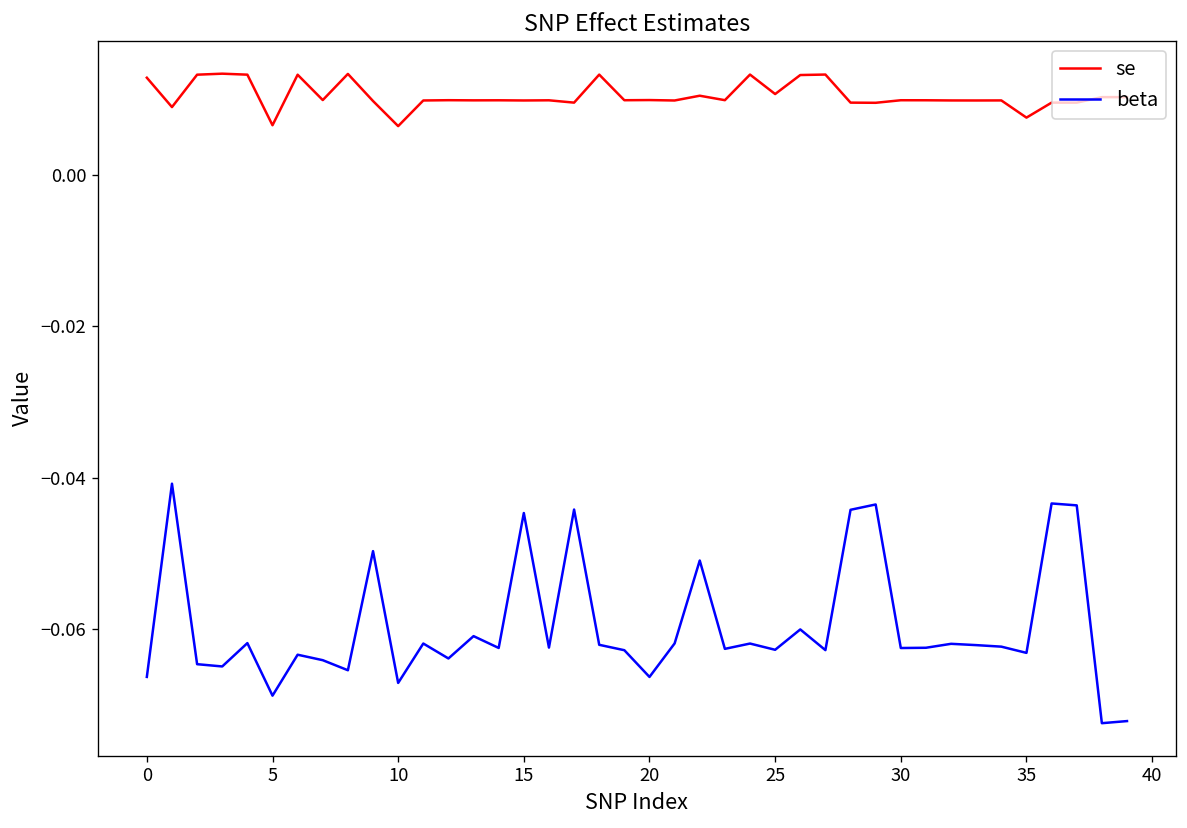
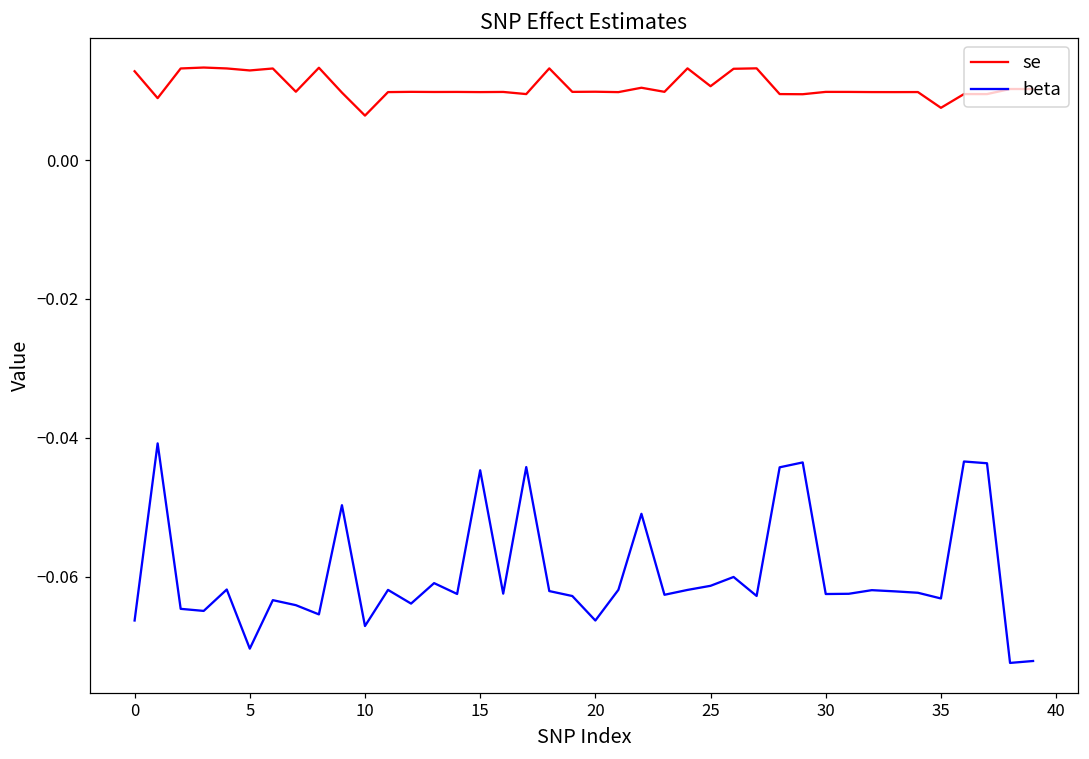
  {
    "se": {
      "0": 0.013,
-     "5": 0.007,
+     "5": 0.013,
      "10": 0.006,
      "15": 0.010,
      "20": 0.010,
      "25": 0.011,
      "30": 0.010,
      "35": 0.008
    },
    "beta": {
      "0": -0.066,
-     "5": -0.069,
+     "5": -0.070,
      "10": -0.067,
      "15": -0.045,
      "20": -0.066,
-     "25": -0.063,
+     "25": -0.061,
      "30": -0.062,
      "35": -0.063
    }
  }
